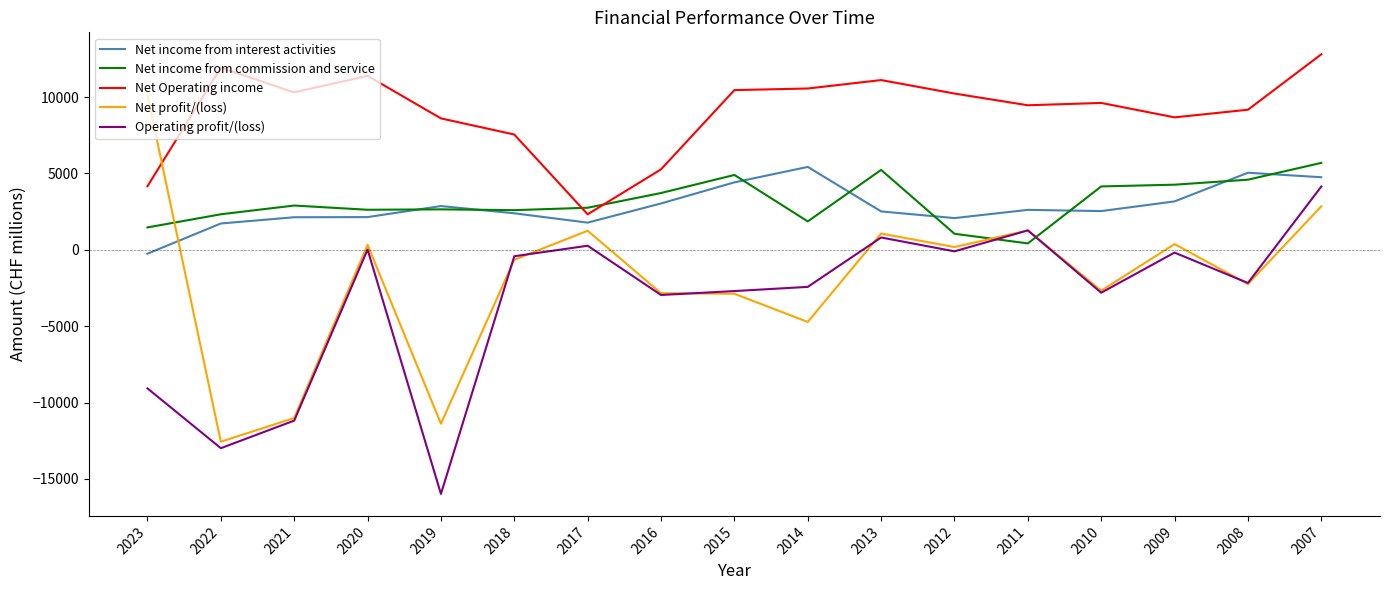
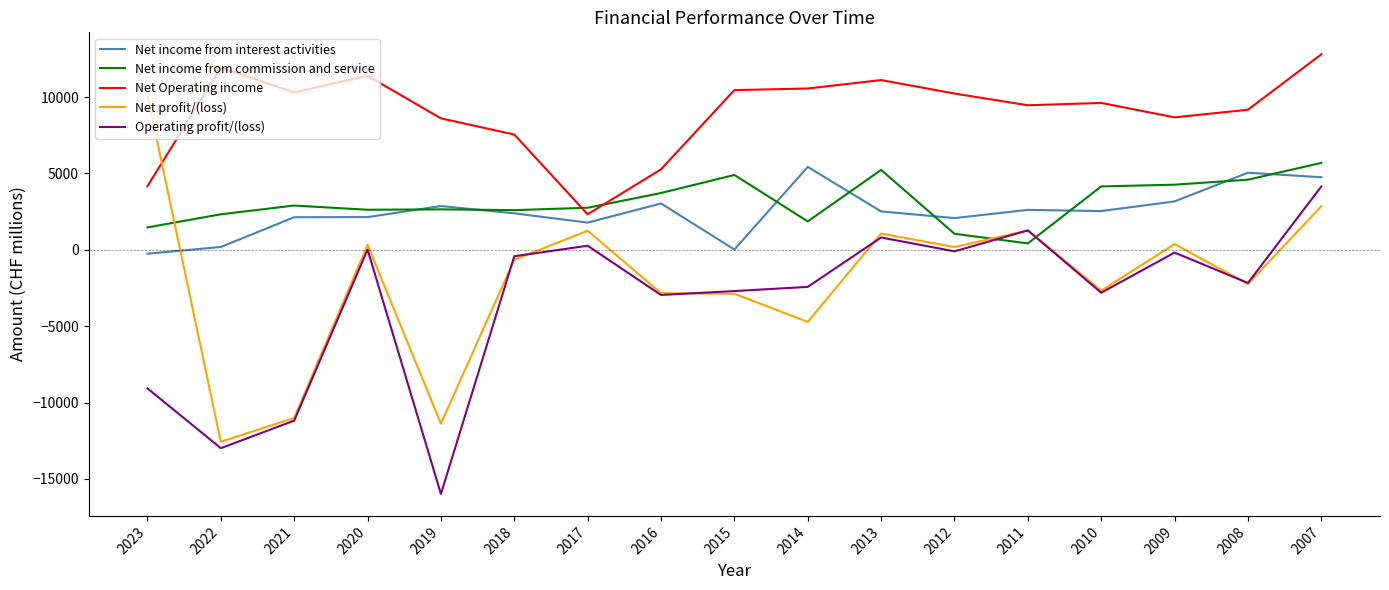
  {
    "Net income from interest activities": {
      "2023": -300,
-     "2022": 1700,
+     "2022": 200,
      "2021": 2100,
      "2020": 2100,
      "2019": 2900,
      "2018": 2400,
      "2017": 1800,
      "2016": 3000,
-     "2015": 4400,
+     "2015": 0,
      "2014": 5400,
      "2013": 2500,
      "2012": 2100,
      "2011": 2600,
      "2010": 2500,
      "2009": 3200,
      "2008": 5100,
      "2007": 4800
    },
    "Net income from commission and service": {
      "2023": 1500,
      "2022": 2300,
      "2021": 2900,
      "2020": 2600,
      "2019": 2700,
      "2018": 2600,
      "2017": 2800,
      "2016": 3700,
      "2015": 4900,
      "2014": 1900,
      "2013": 5200,
      "2012": 1100,
      "2011": 400,
      "2010": 4200,
      "2009": 4300,
      "2008": 4600,
      "2007": 5700
    },
    "Net Operating income": {
      "2023": 4200,
      "2019": 8600,
      "2018": 7600,
      "2017": 2300,
      "2016": 5300,
      "2015": 10500,
      "2014": 10600,
      "2013": 11100,
      "2012": 10200,
      "2011": 9500,
      "2010": 9600,
      "2009": 8700,
      "2008": 9200,
      "2007": 12800
    },
    "Net profit/(loss)": {
      "2022": -12600,
      "2021": -11000,
      "2020": 300,
      "2019": -11400,
      "2018": -600,
      "2017": 1300,
      "2015": -2900,
      "2014": -4700,
      "2013": 1100,
      "2012": 200,
      "2009": 400,
      "2007": 2900
    },
    "Operating profit/(loss)": {
      "2023": -9100,
      "2022": -13000,
      "2021": -11200,
      "2020": 0,
      "2019": -16000,
      "2018": -400,
      "2017": 300,
      "2015": -2700,
      "2014": -2400,
      "2013": 800,
      "2012": -100,
      "2009": -200,
      "2007": 4100
    }
  }
